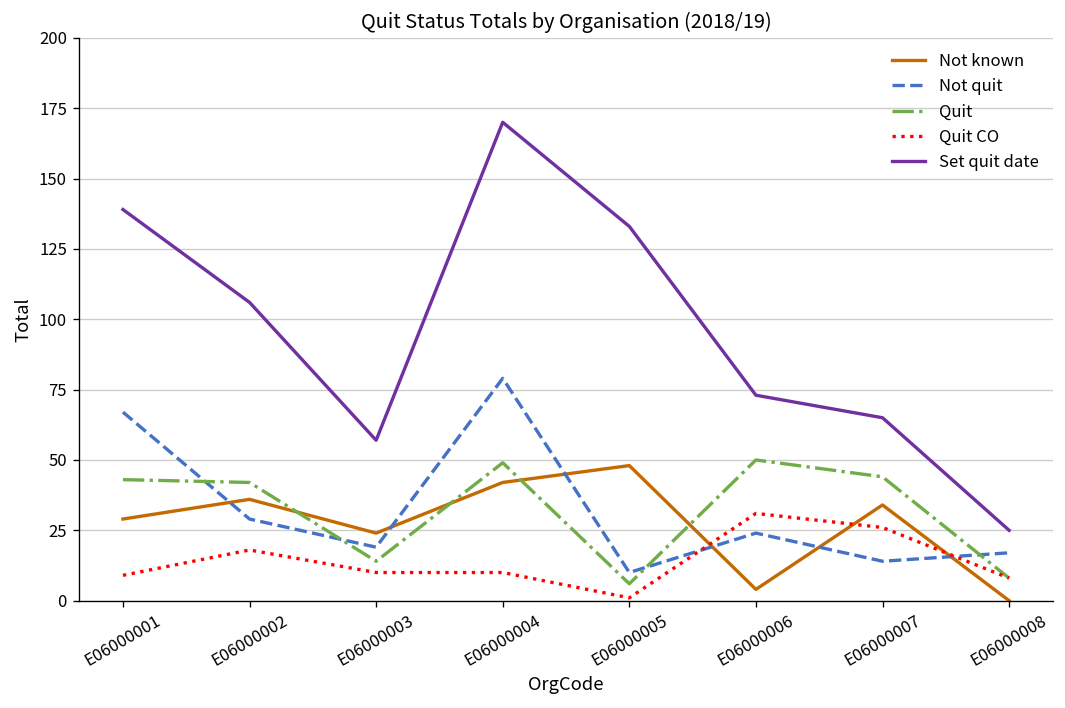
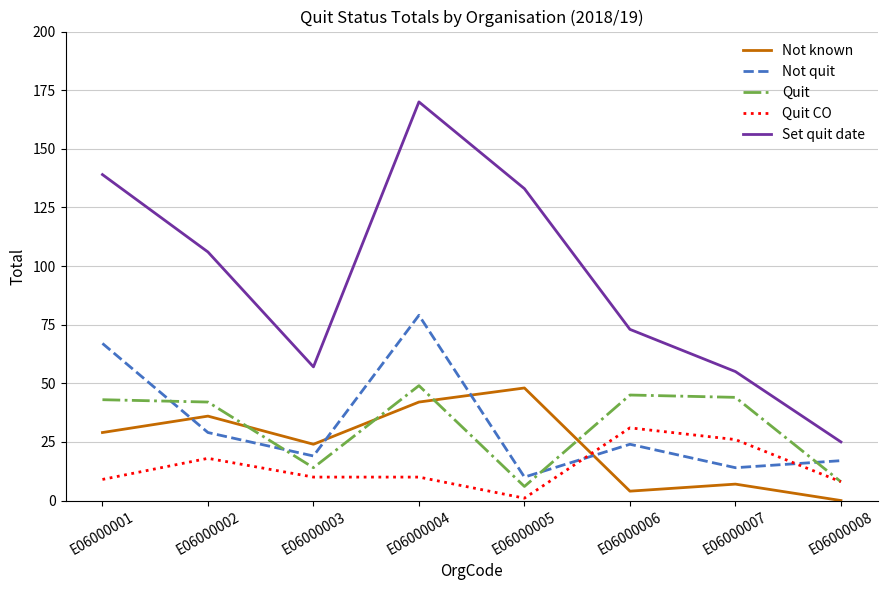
  {
    "Not known": {
      "E06000001": 29,
      "E06000002": 36,
      "E06000003": 24,
      "E06000004": 42,
      "E06000005": 48,
      "E06000006": 4,
-     "E06000007": 34,
+     "E06000007": 7,
      "E06000008": 0
    },
    "Not quit": {
      "E06000001": 67,
      "E06000002": 29,
      "E06000003": 19,
      "E06000004": 79,
      "E06000005": 10,
      "E06000006": 24,
      "E06000007": 14,
      "E06000008": 17
    },
    "Quit": {
      "E06000001": 43,
      "E06000002": 42,
      "E06000003": 14,
      "E06000004": 49,
      "E06000005": 6,
-     "E06000006": 50,
+     "E06000006": 45,
      "E06000007": 44
    },
    "Quit CO": {
      "E06000001": 9,
      "E06000002": 18,
      "E06000003": 10,
      "E06000004": 10,
      "E06000005": 1,
      "E06000006": 31,
      "E06000007": 26
    },
    "Set quit date": {
      "E06000001": 139,
      "E06000002": 106,
      "E06000003": 57,
      "E06000004": 170,
      "E06000005": 133,
      "E06000006": 73,
-     "E06000007": 65,
+     "E06000007": 55,
      "E06000008": 25
    }
  }
